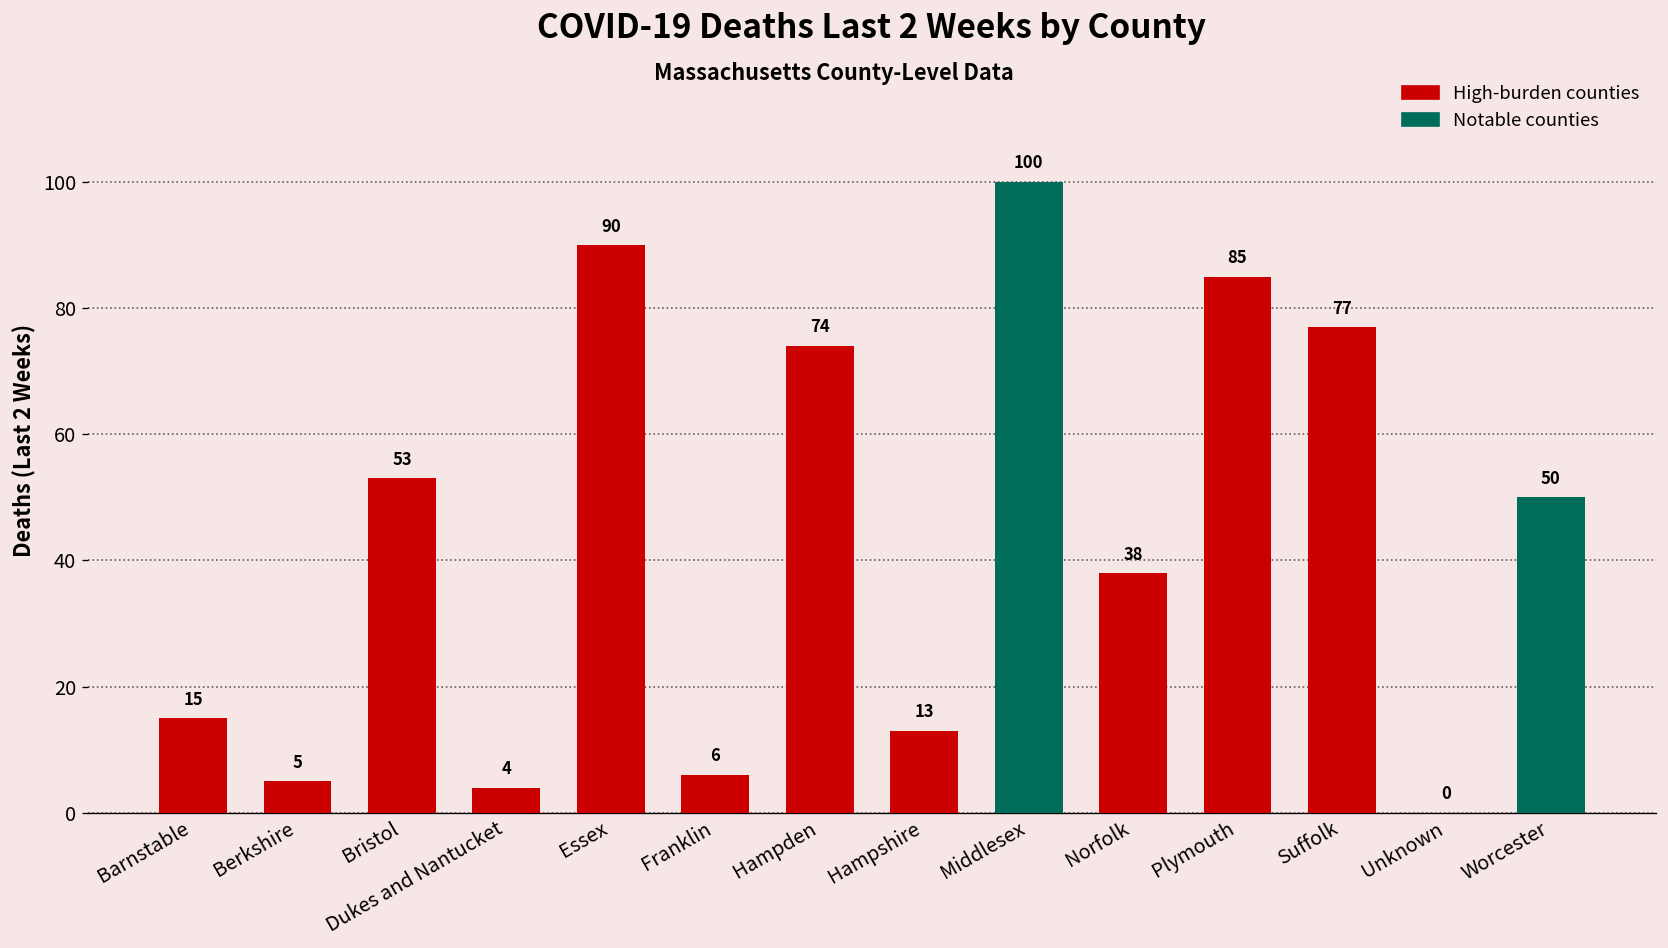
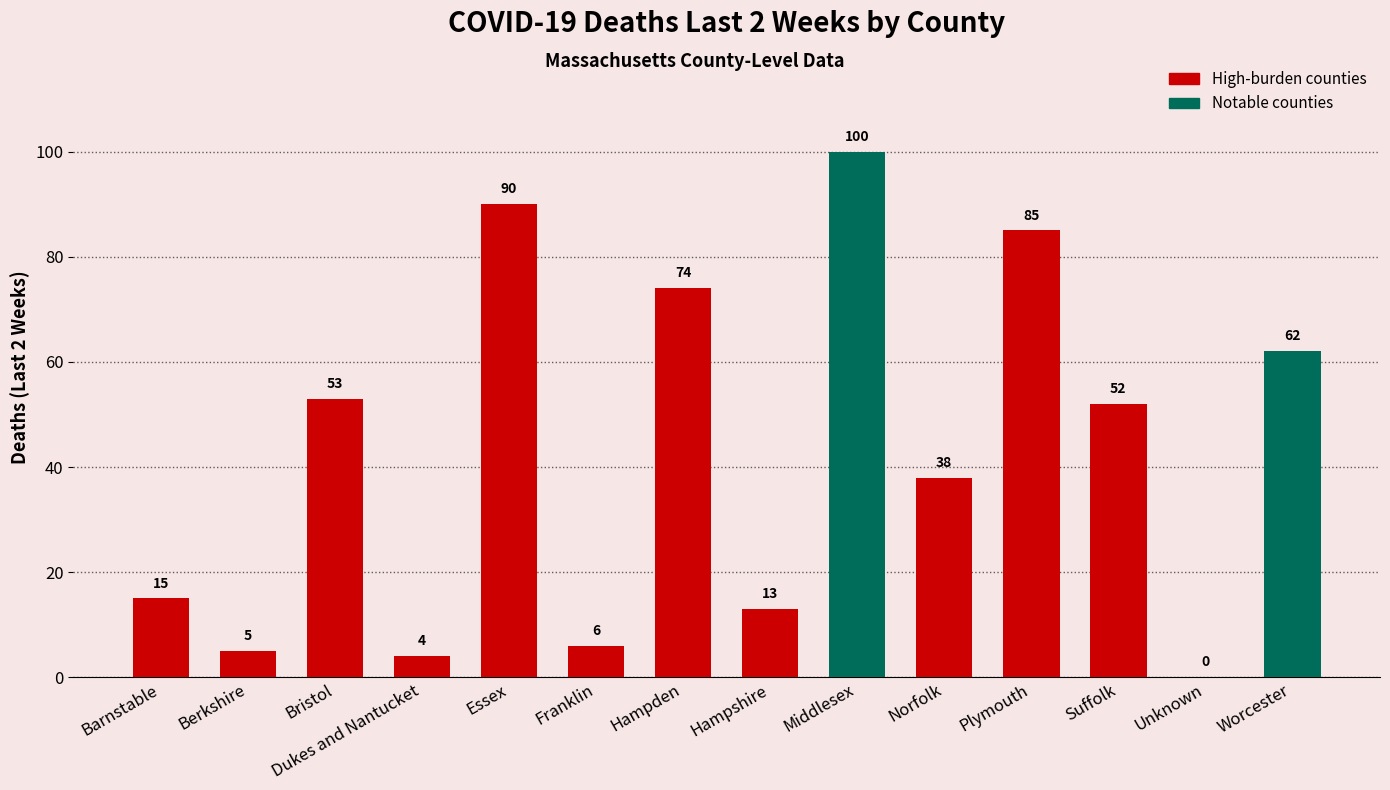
  {
    "Barnstable": 15,
    "Berkshire": 5,
    "Bristol": 53,
    "Dukes and Nantucket": 4,
    "Essex": 90,
    "Franklin": 6,
    "Hampden": 74,
    "Hampshire": 13,
    "Middlesex": 100,
    "Norfolk": 38,
    "Plymouth": 85,
-   "Suffolk": 77,
+   "Suffolk": 52,
    "Unknown": 0,
-   "Worcester": 50
+   "Worcester": 62
  }
